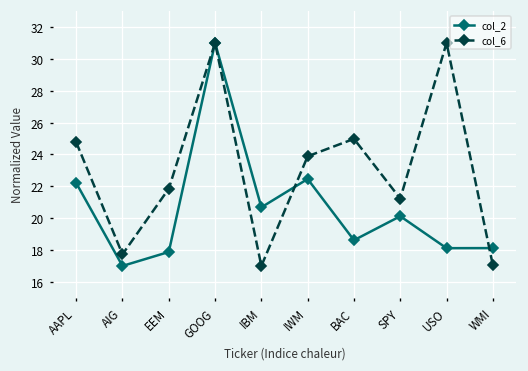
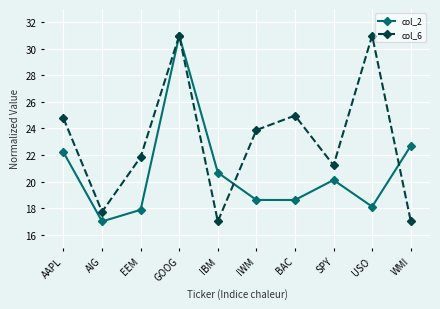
  {
    "col_2": {
      "AAPL": 22.2,
      "AIG": 17.0,
      "EEM": 17.9,
      "IBM": 20.7,
-     "IWM": 22.5,
+     "IWM": 18.6,
      "BAC": 18.6,
      "SPY": 20.1,
      "USO": 18.1,
-     "WMI": 18.1
+     "WMI": 22.7
    },
    "col_6": {
      "AAPL": 24.8,
      "AIG": 17.7,
      "EEM": 21.8,
      "IBM": 17.0,
      "IWM": 23.9,
      "BAC": 25.0,
      "SPY": 21.2,
      "USO": 31.0,
      "WMI": 17.0
    }
  }
